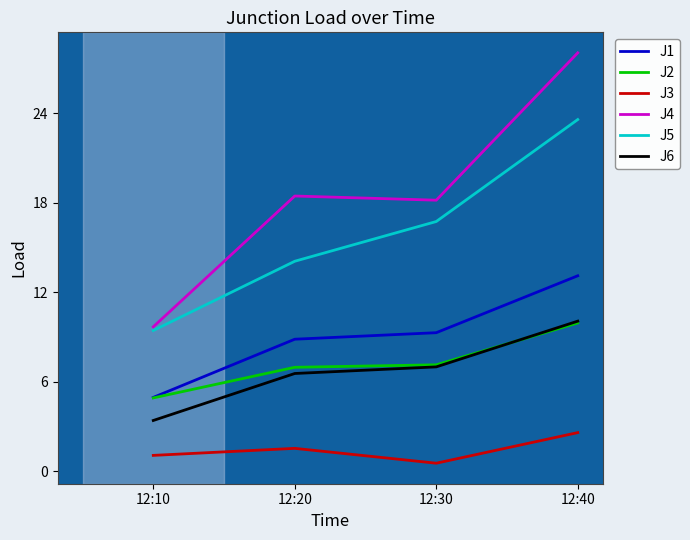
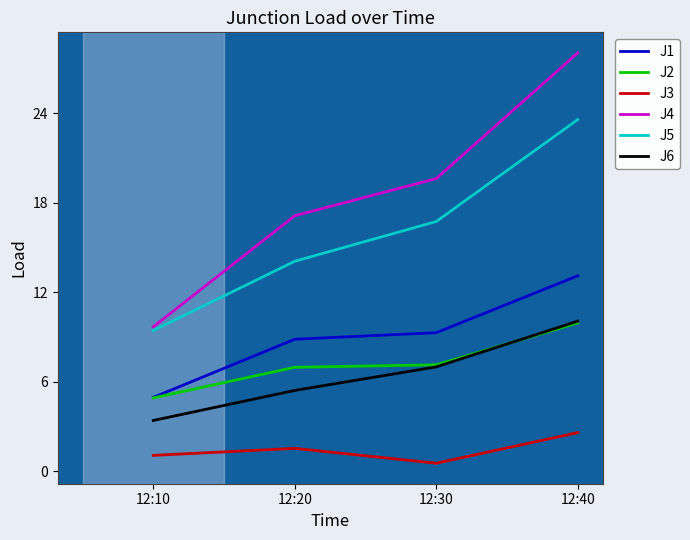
  {
    "J1": {
      "12:20": 8.9,
      "12:30": 9.3,
      "12:40": 13.1
    },
    "J2": {
      "12:20": 7.0
    },
    "J3": {
      "12:10": 1.1,
      "12:20": 1.5,
      "12:30": 0.6,
      "12:40": 2.6
    },
    "J4": {
      "12:10": 9.7,
-     "12:20": 18.5,
-     "12:30": 18.2,
+     "12:20": 17.1,
+     "12:30": 19.6,
      "12:40": 28.1
    },
    "J5": {
      "12:10": 9.4,
      "12:20": 14.1,
      "12:30": 16.7,
      "12:40": 23.6
    },
    "J6": {
      "12:10": 3.4,
-     "12:20": 6.6
+     "12:20": 5.4
    }
  }
